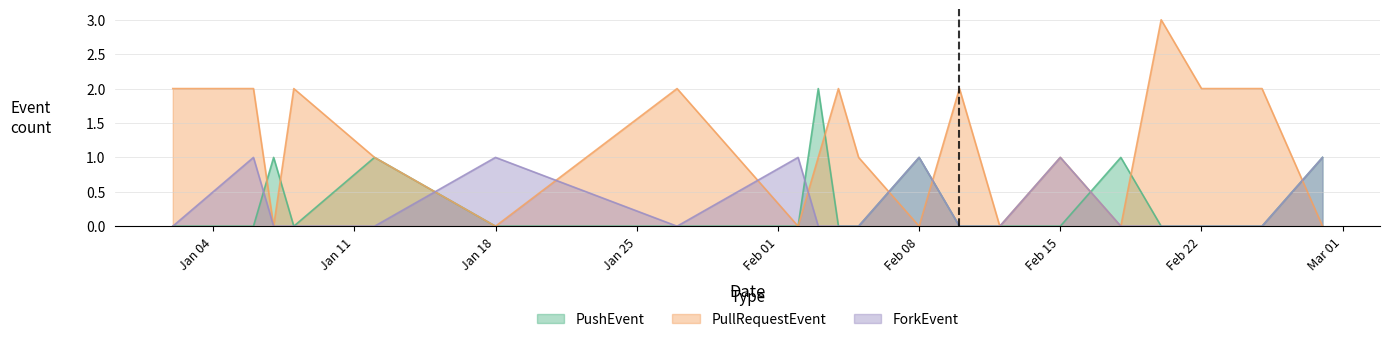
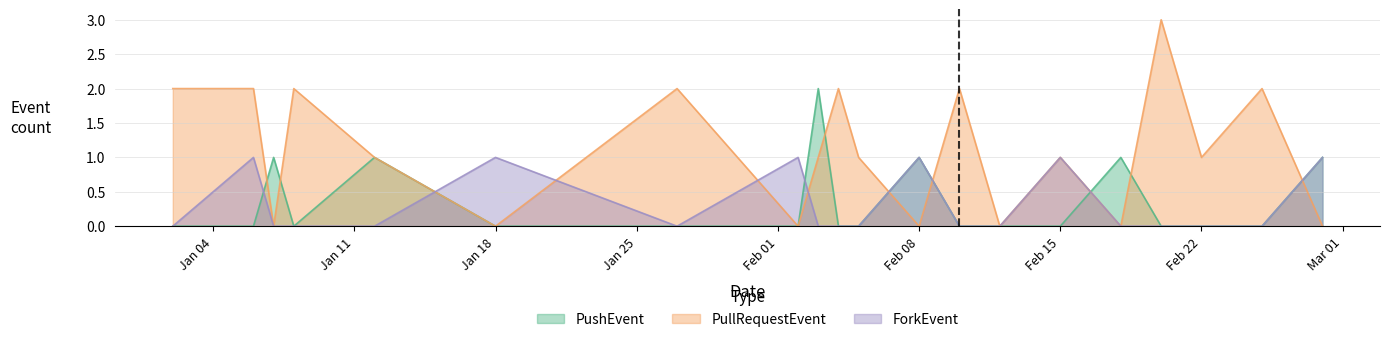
  {
    "PushEvent": {
      "Feb 15": 0
    },
    "PullRequestEvent": {
      "Feb 08": 0,
-     "Feb 22": 2
+     "Feb 22": 1
    },
    "ForkEvent": {
      "Jan 18": 1
    }
  }
